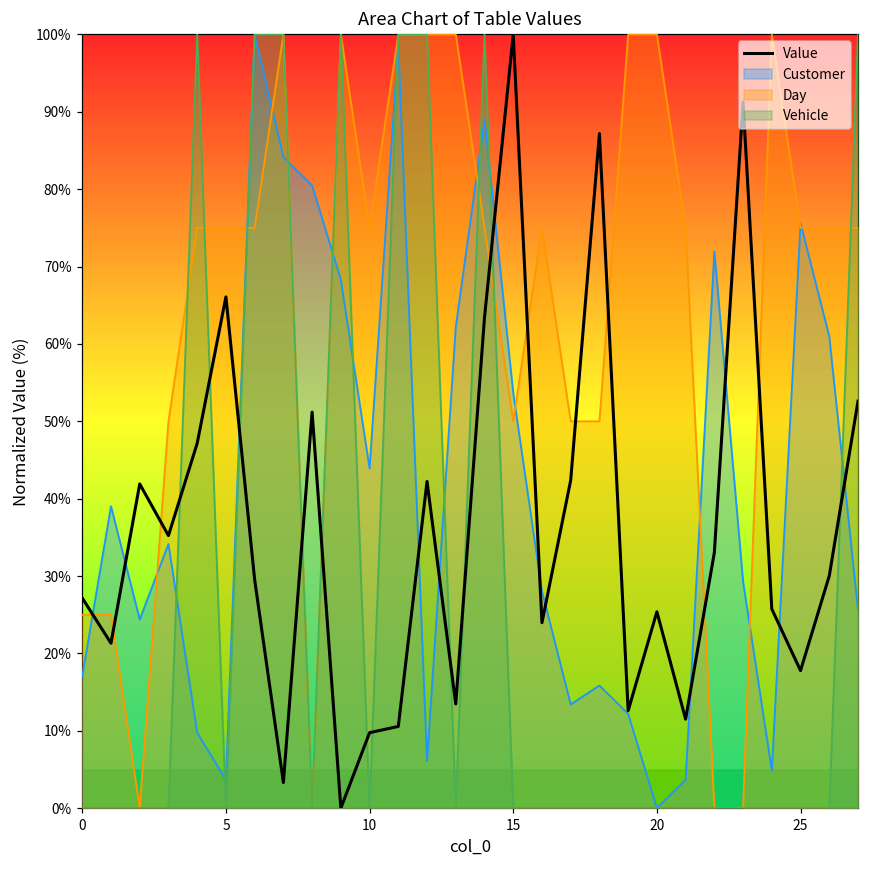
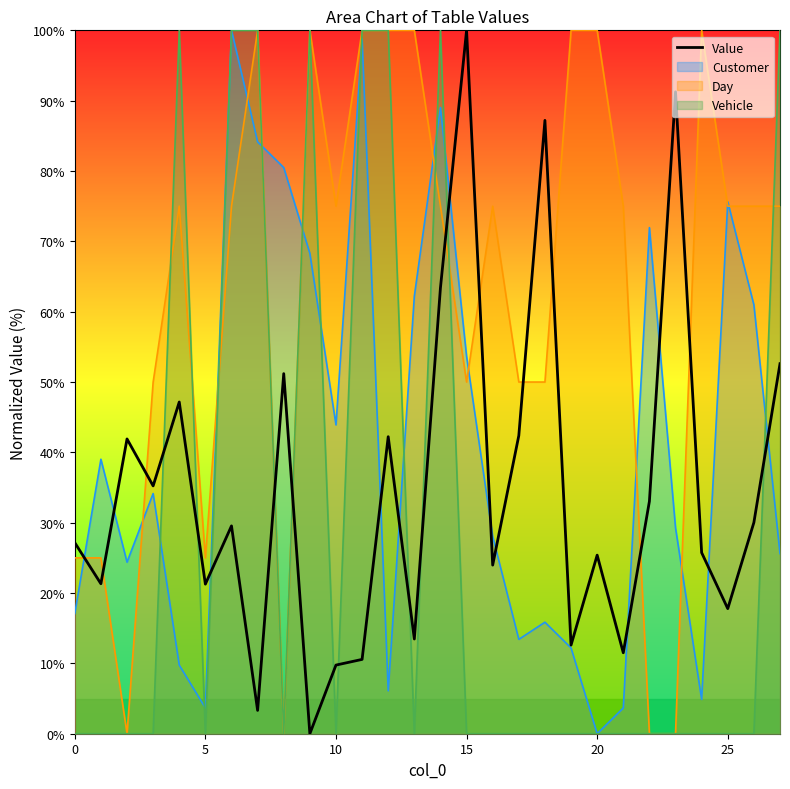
  {
    "Value": {
      "0": "27%",
-     "5": "66%",
+     "5": "21%",
      "10": "10%",
      "15": "100%",
      "20": "25%",
      "25": "18%"
    },
    "Customer": {
      "0": "17%",
      "10": "44%",
      "15": "54%",
      "25": "76%"
    },
    "Day": {
      "0": "25%",
-     "5": "75%",
+     "5": "25%",
      "10": "75%",
      "15": "50%",
      "20": "100%",
      "25": "75%"
    }
  }
